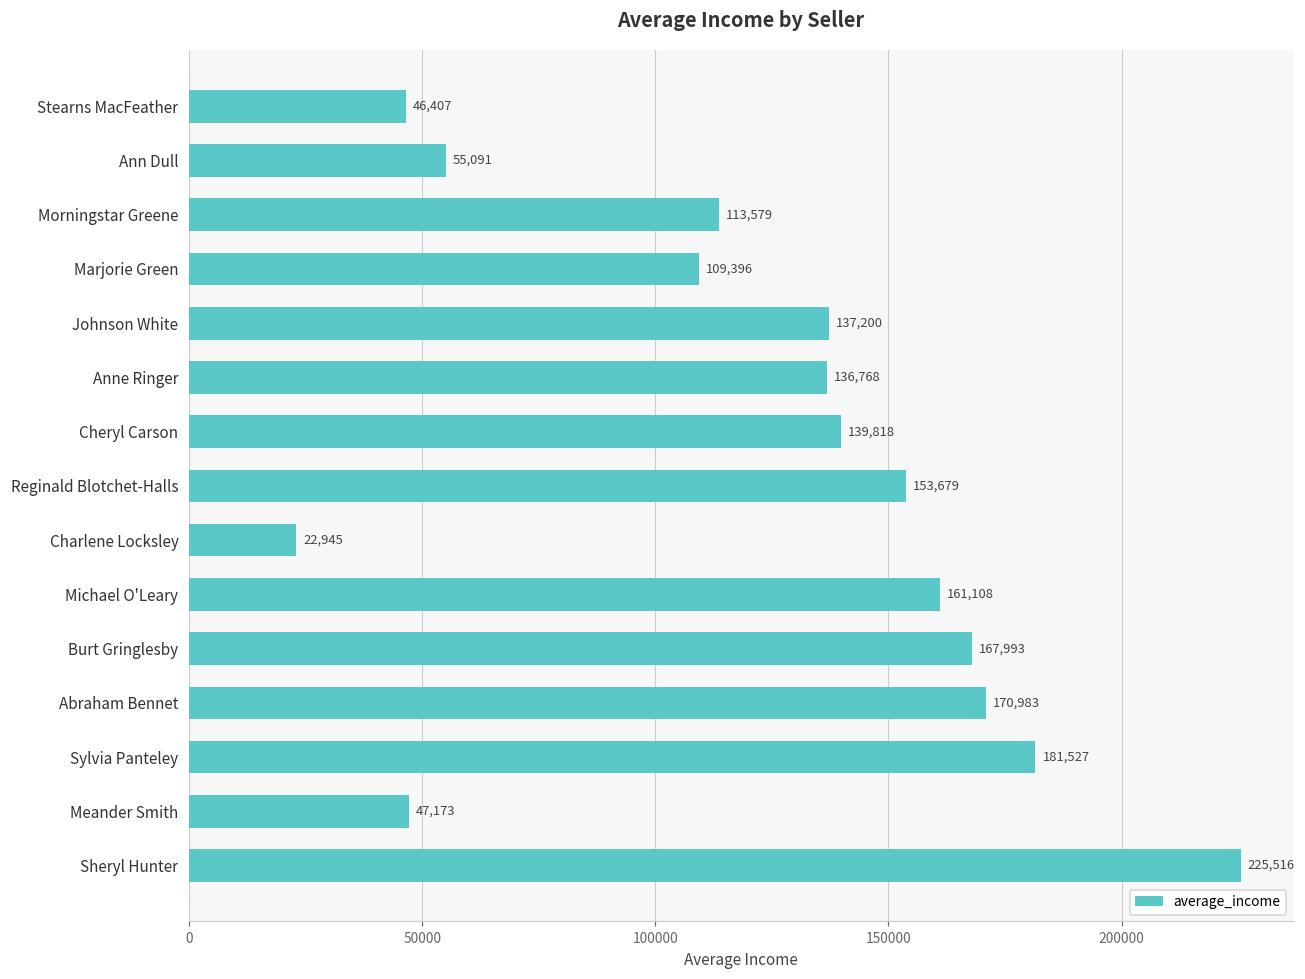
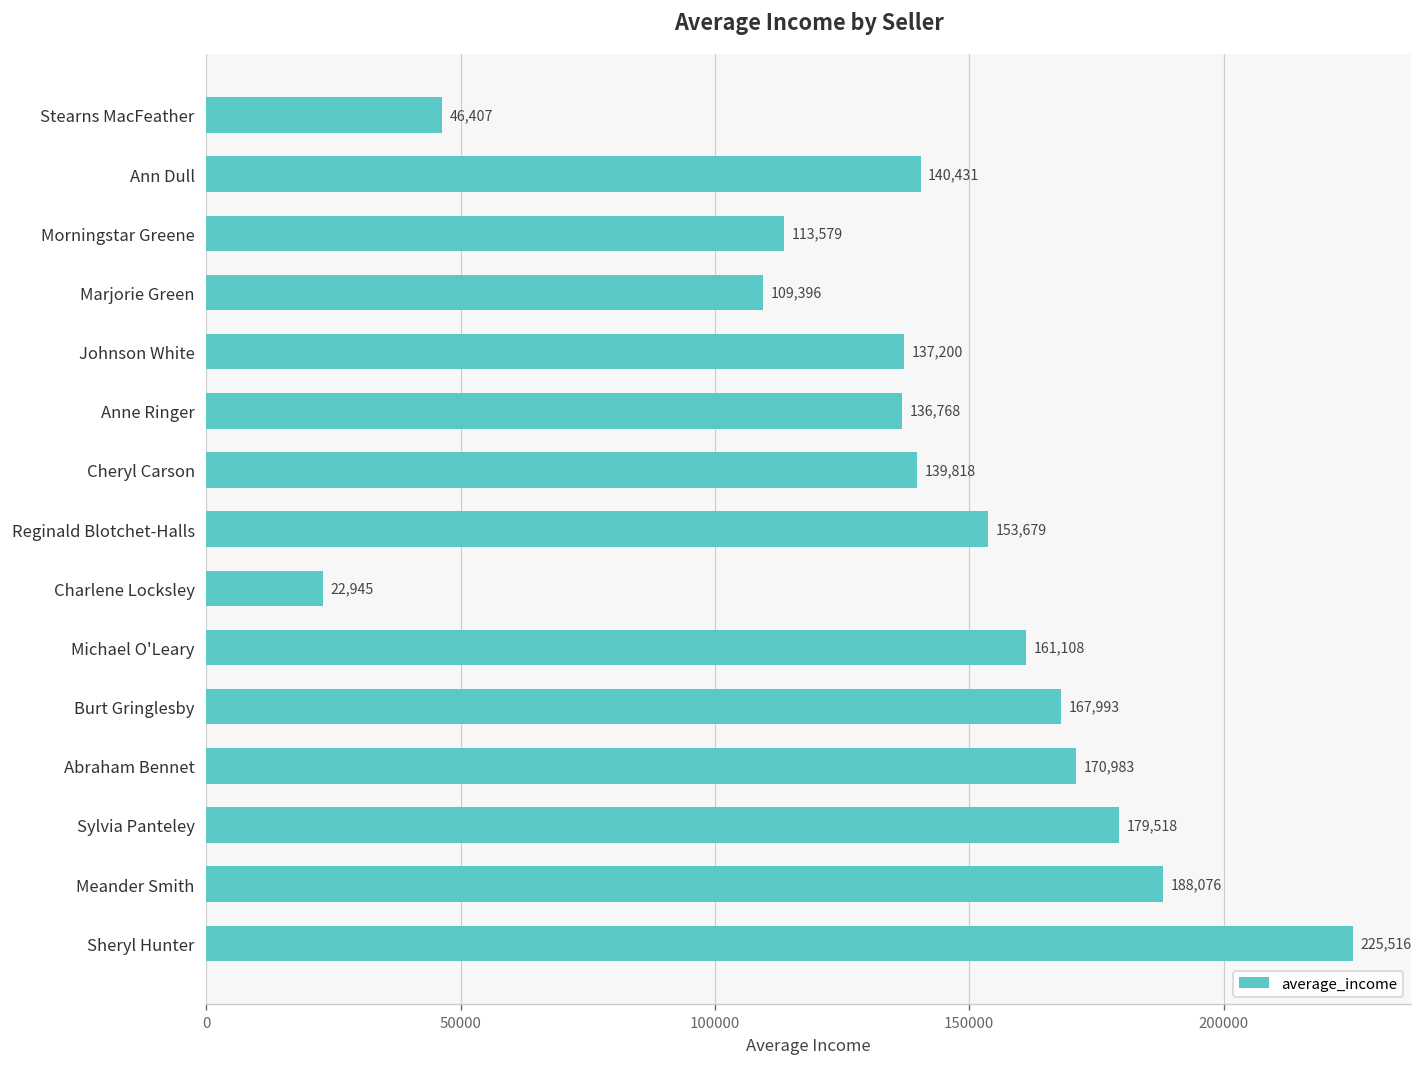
  {
    "Stearns MacFeather": "46,407",
-   "Ann Dull": "55,091",
+   "Ann Dull": "140,431",
    "Morningstar Greene": "113,579",
    "Marjorie Green": "109,396",
    "Johnson White": "137,200",
    "Anne Ringer": "136,768",
    "Cheryl Carson": "139,818",
    "Reginald Blotchet-Halls": "153,679",
    "Charlene Locksley": "22,945",
    "Michael O'Leary": "161,108",
    "Burt Gringlesby": "167,993",
    "Abraham Bennet": "170,983",
-   "Sylvia Panteley": "181,527",
-   "Meander Smith": "47,173",
+   "Sylvia Panteley": "179,518",
+   "Meander Smith": "188,076",
    "Sheryl Hunter": "225,516"
  }
